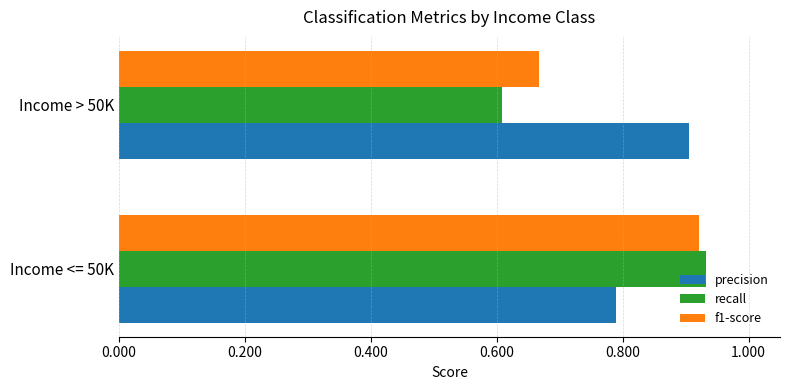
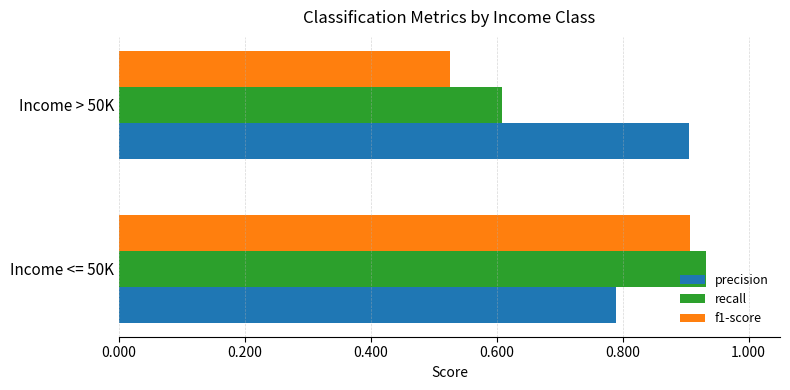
  {
    "precision": {
      "Income > 50K": 0.91,
      "Income <= 50K": 0.79
    },
    "recall": {
      "Income > 50K": 0.61,
      "Income <= 50K": 0.93
    },
    "f1-score": {
-     "Income > 50K": 0.67,
-     "Income <= 50K": 0.92
+     "Income > 50K": 0.53,
+     "Income <= 50K": 0.91
    }
  }
